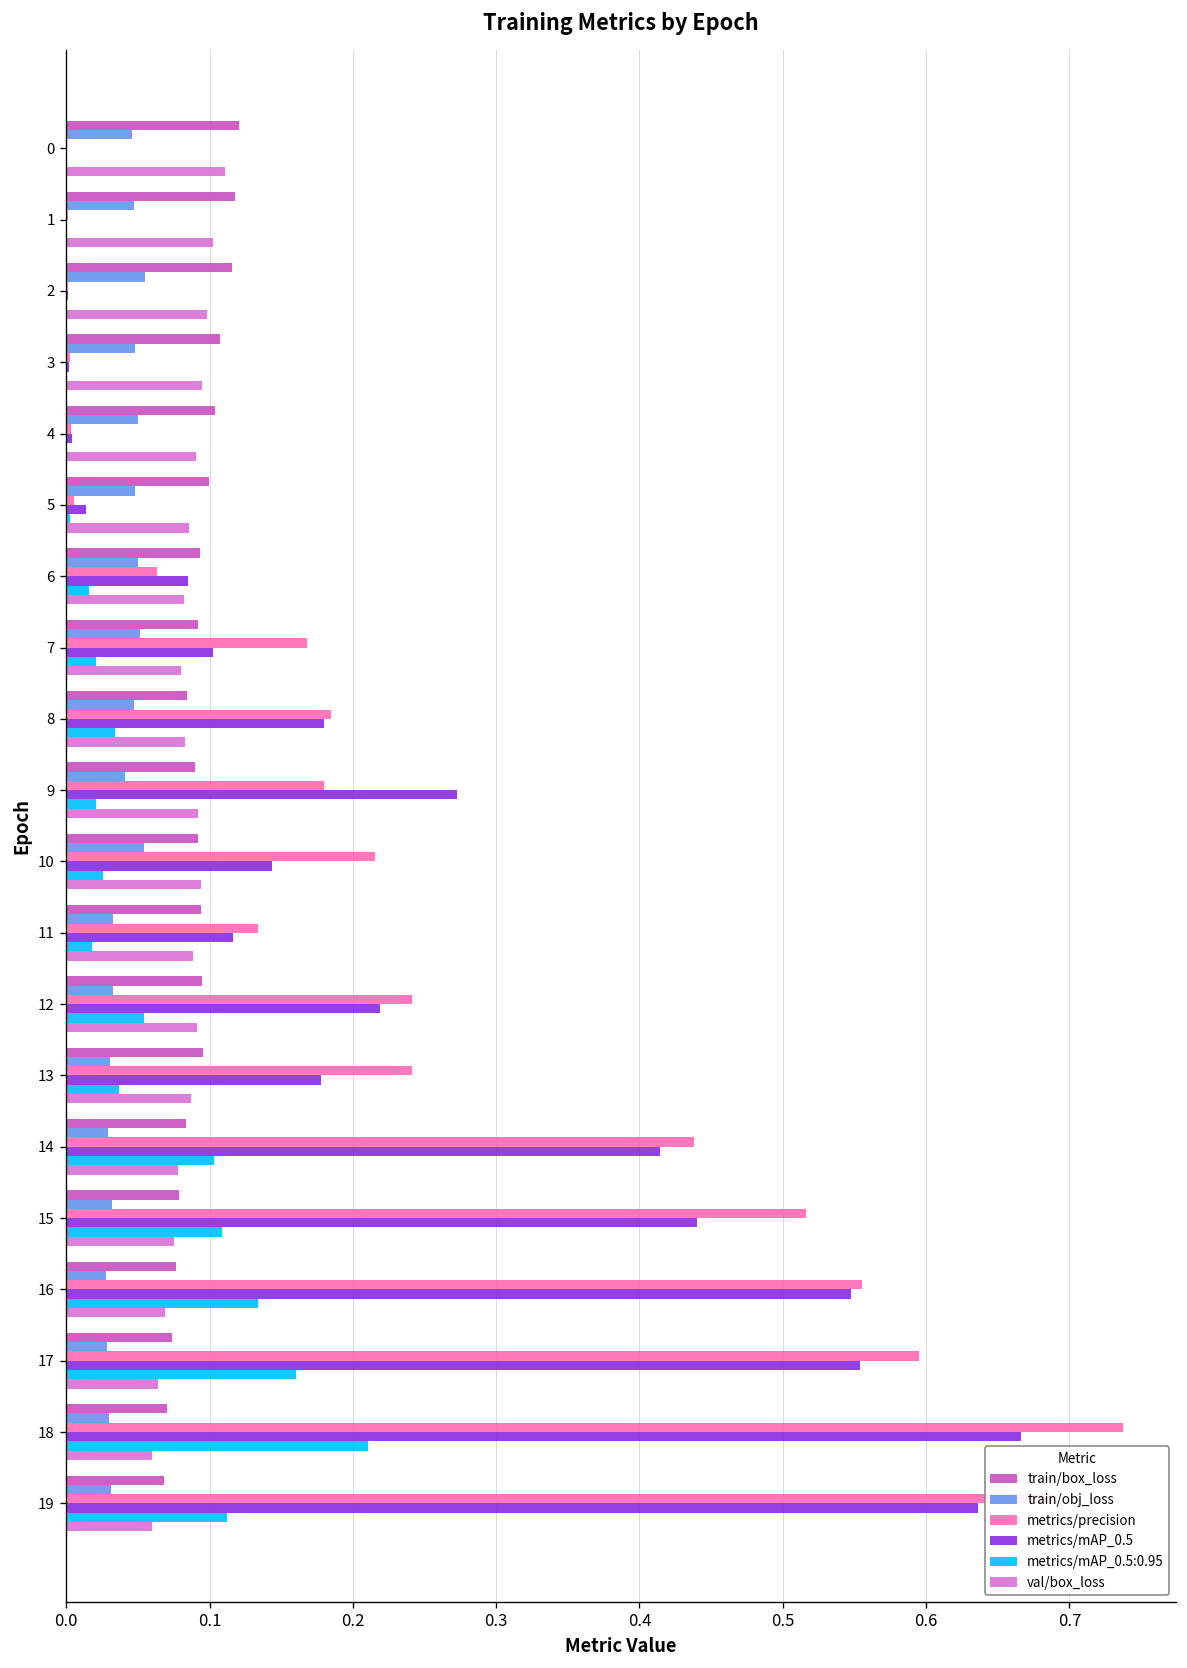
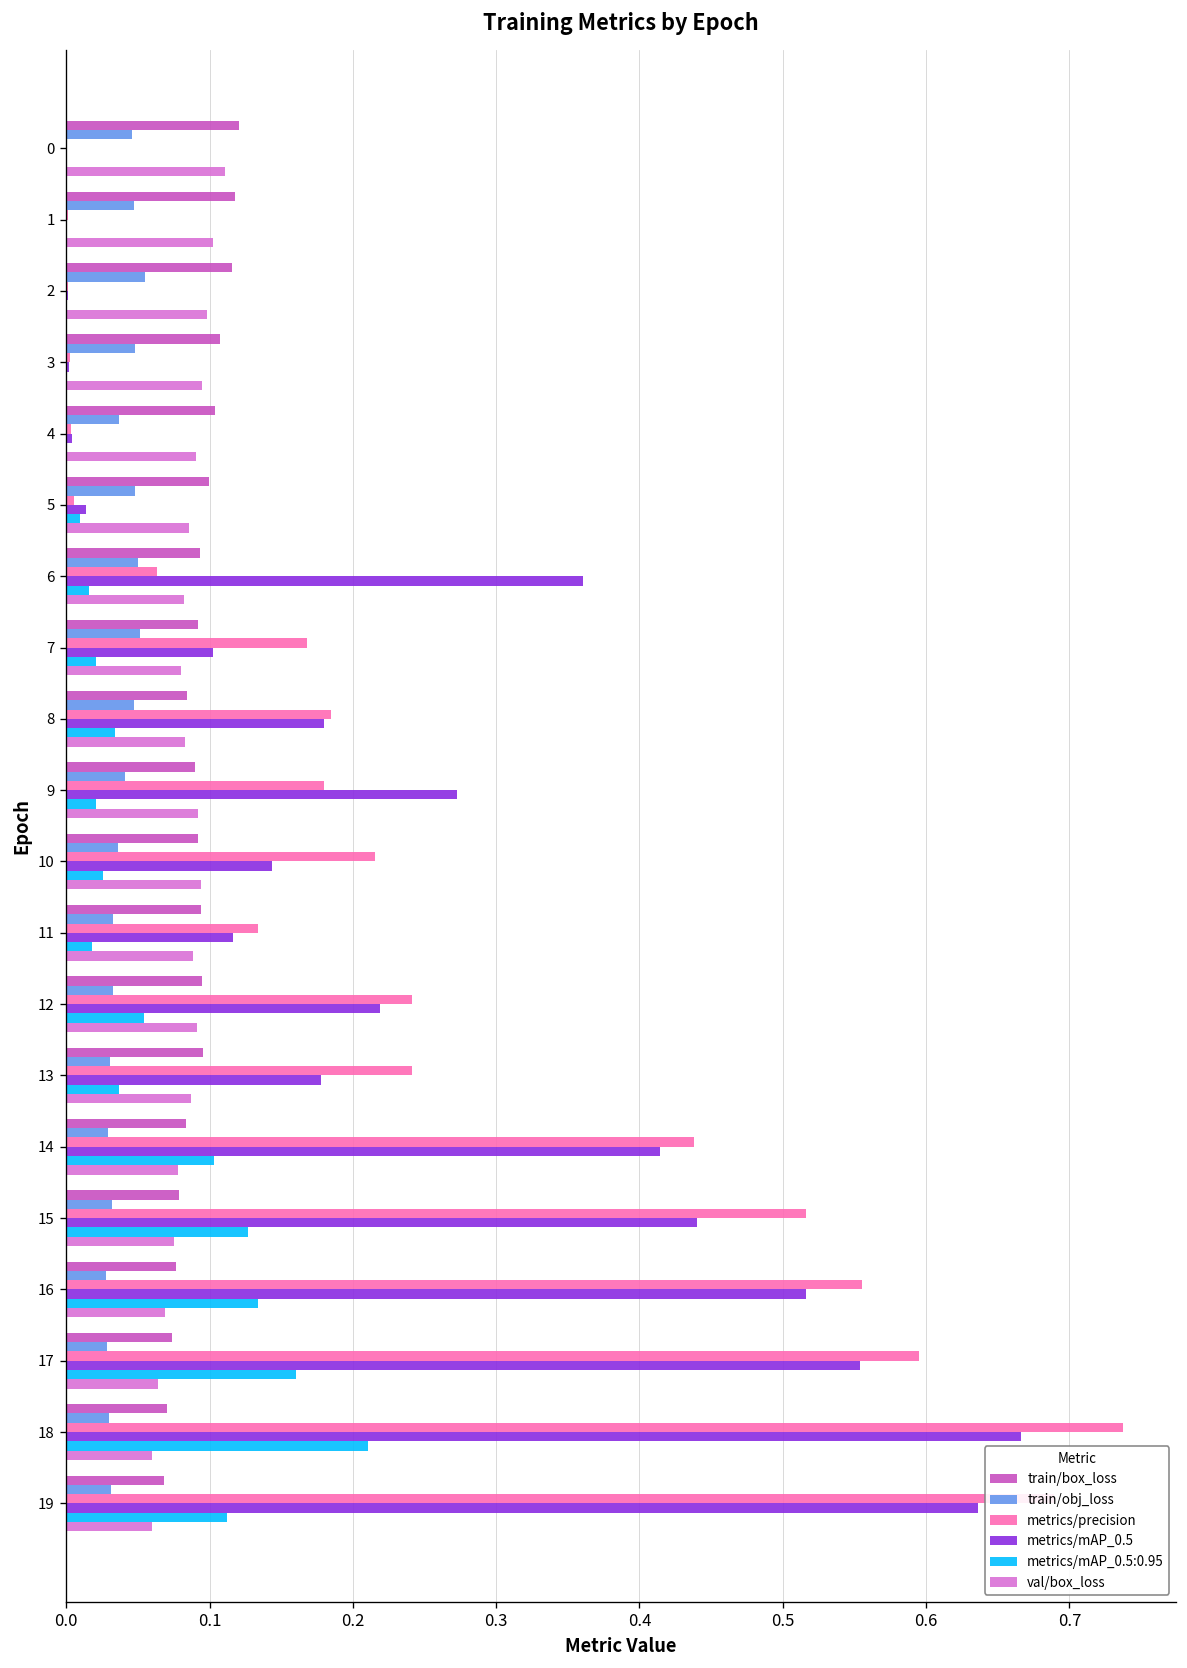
  {
    "train/obj_loss": {
      "0": 0.046,
      "1": 0.047,
      "2": 0.055,
      "3": 0.048,
-     "4": 0.050,
+     "4": 0.037,
      "5": 0.048,
      "6": 0.050,
      "7": 0.051,
      "8": 0.047,
      "9": 0.041,
-     "10": 0.055,
+     "10": 0.036,
      "11": 0.033,
      "12": 0.032,
      "13": 0.030,
      "14": 0.029,
      "15": 0.032,
      "16": 0.028,
      "17": 0.029,
      "18": 0.030,
      "19": 0.031
    },
    "metrics/mAP_0.5": {
      "4": 0.004,
      "5": 0.014,
-     "6": 0.085,
+     "6": 0.360,
      "7": 0.102,
      "8": 0.180,
      "9": 0.272,
      "10": 0.144,
      "11": 0.116,
      "12": 0.219,
      "13": 0.178,
      "14": 0.414,
      "15": 0.440,
-     "16": 0.548,
+     "16": 0.517,
      "17": 0.554,
      "18": 0.666,
      "19": 0.636
    },
    "metrics/mAP_0.5:0.95": {
-     "5": 0.003,
+     "5": 0.010,
      "6": 0.015,
      "7": 0.021,
      "8": 0.034,
      "9": 0.020,
      "10": 0.026,
      "11": 0.018,
      "12": 0.054,
      "13": 0.036,
      "14": 0.103,
-     "15": 0.108,
+     "15": 0.127,
      "16": 0.134,
      "17": 0.160,
      "18": 0.210,
      "19": 0.112
    }
  }
